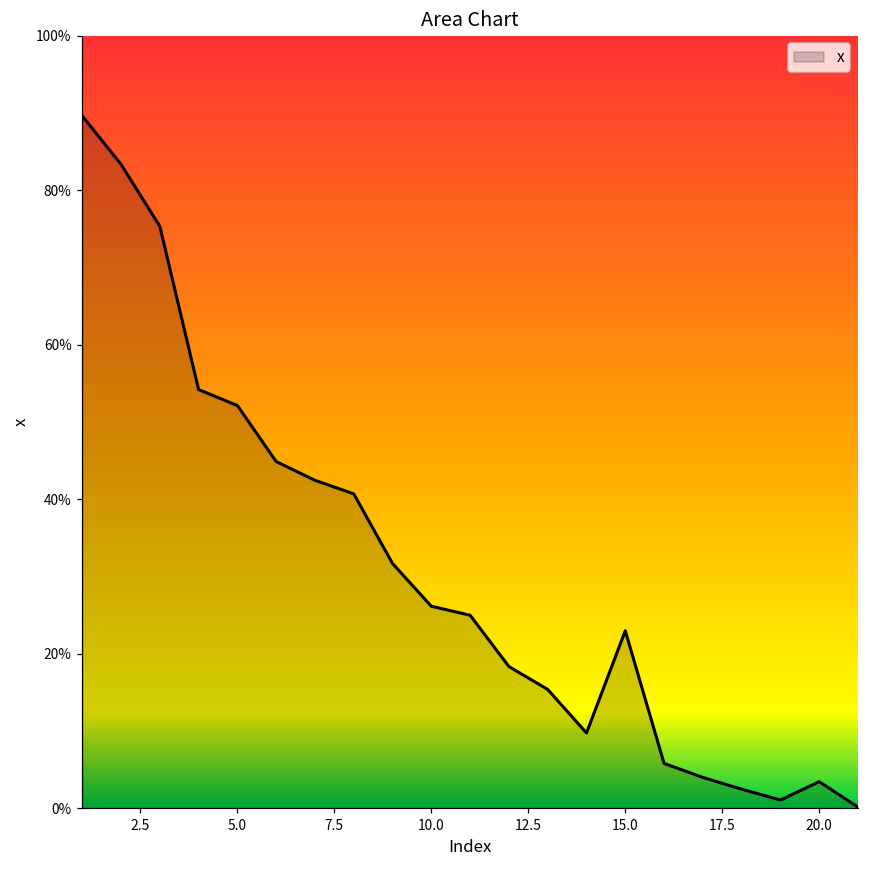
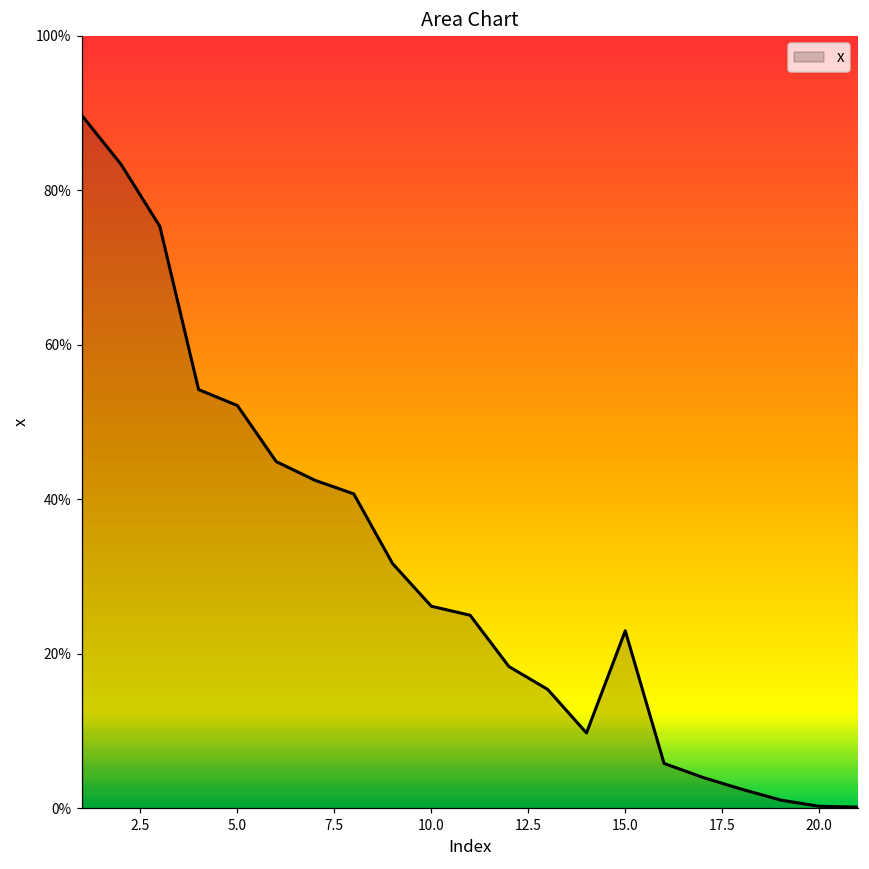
  {
    "5.0": "52%",
    "10.0": "26%",
    "15.0": "23%",
-   "20.0": "3%"
+   "20.0": "0%"
  }
